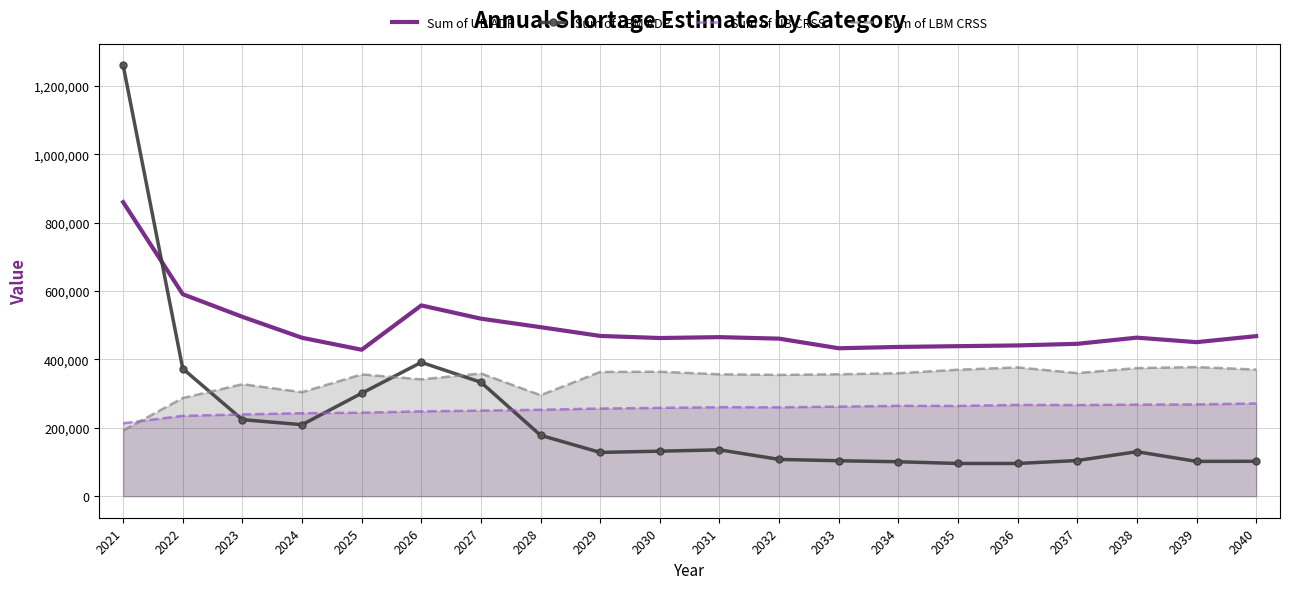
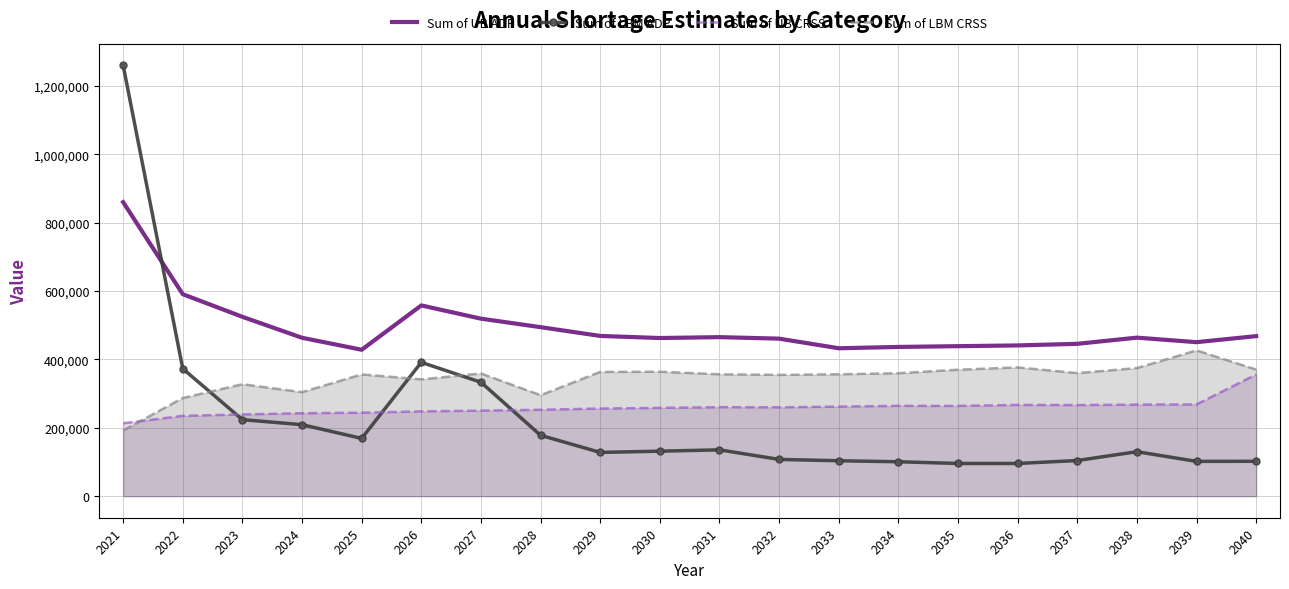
  {
    "Sum of UB ADP": {
      "2021": "860,000",
      "2022": "590,000",
      "2023": "520,000",
      "2024": "460,000",
      "2025": "430,000",
      "2026": "560,000",
      "2027": "520,000",
      "2028": "490,000",
      "2029": "470,000",
      "2030": "460,000",
      "2031": "470,000",
      "2032": "460,000",
      "2033": "430,000",
      "2034": "440,000",
      "2035": "440,000",
      "2036": "440,000",
      "2037": "450,000",
      "2038": "460,000",
      "2039": "450,000",
      "2040": "470,000"
    },
    "Sum of LBM ADP": {
      "2021": "1,260,000",
      "2022": "370,000",
      "2023": "220,000",
      "2024": "210,000",
-     "2025": "300,000",
+     "2025": "170,000",
      "2026": "390,000",
      "2027": "330,000",
      "2028": "180,000",
      "2029": "130,000",
      "2030": "130,000",
      "2031": "140,000",
      "2032": "110,000",
      "2033": "100,000",
      "2034": "100,000",
      "2035": "100,000",
      "2036": "100,000",
      "2037": "100,000",
      "2038": "130,000",
      "2039": "100,000",
      "2040": "100,000"
    },
    "Sum of UB CRSS": {
      "2021": "210,000",
      "2022": "240,000",
      "2023": "240,000",
      "2024": "240,000",
      "2025": "240,000",
      "2026": "250,000",
      "2027": "250,000",
      "2028": "250,000",
      "2029": "260,000",
      "2030": "260,000",
      "2031": "260,000",
      "2032": "260,000",
      "2033": "260,000",
      "2034": "260,000",
      "2035": "260,000",
      "2036": "270,000",
      "2037": "270,000",
      "2038": "270,000",
      "2039": "270,000",
-     "2040": "270,000"
+     "2040": "360,000"
    },
    "Sum of LBM CRSS": {
      "2021": "190,000",
      "2022": "290,000",
      "2023": "330,000",
      "2024": "300,000",
      "2025": "360,000",
      "2026": "340,000",
      "2027": "360,000",
      "2028": "300,000",
      "2029": "360,000",
      "2030": "360,000",
      "2031": "360,000",
      "2032": "350,000",
      "2033": "360,000",
      "2034": "360,000",
      "2035": "370,000",
      "2036": "380,000",
      "2037": "360,000",
      "2038": "370,000",
-     "2039": "380,000",
+     "2039": "430,000",
      "2040": "370,000"
    }
  }
